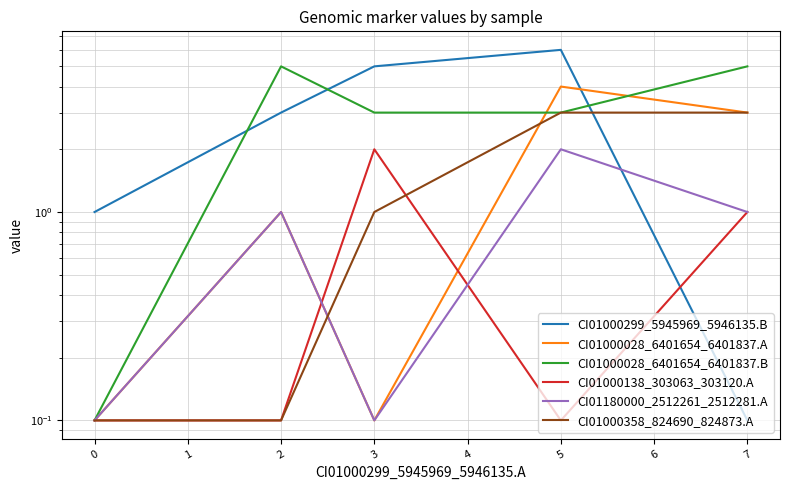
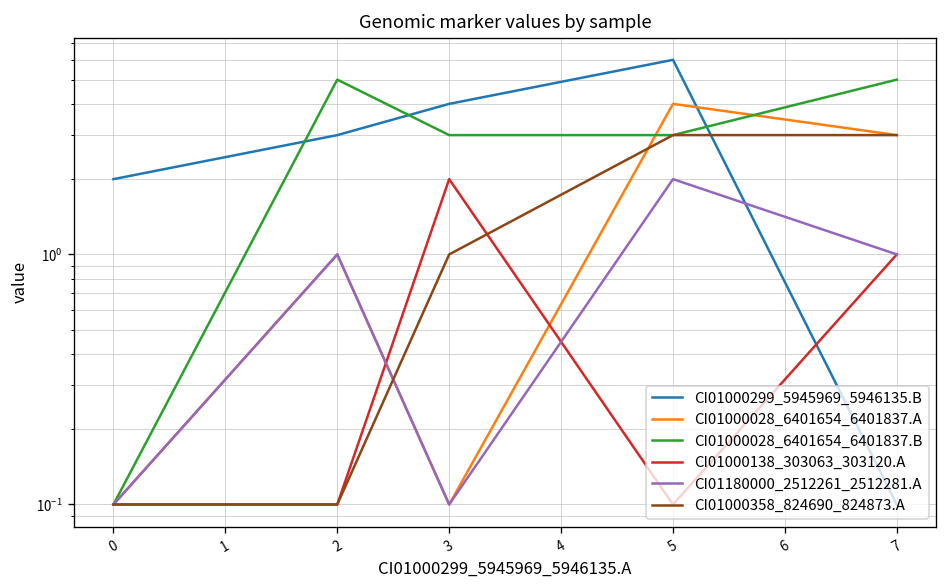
  {
    "CI01000299_5945969_5946135.B": {
-     "0": 1,
+     "0": 2,
      "2": 3,
-     "3": 5,
+     "3": 4,
      "5": 6
    },
    "CI01000028_6401654_6401837.A": {
      "5": 4
    },
    "CI01000028_6401654_6401837.B": {
      "2": 5,
      "3": 3,
      "7": 5
    },
    "CI01000138_303063_303120.A": {
      "3": 2
    },
    "CI01180000_2512261_2512281.A": {
      "5": 2
    },
    "CI01000358_824690_824873.A": {
      "3": 1
    }
  }
